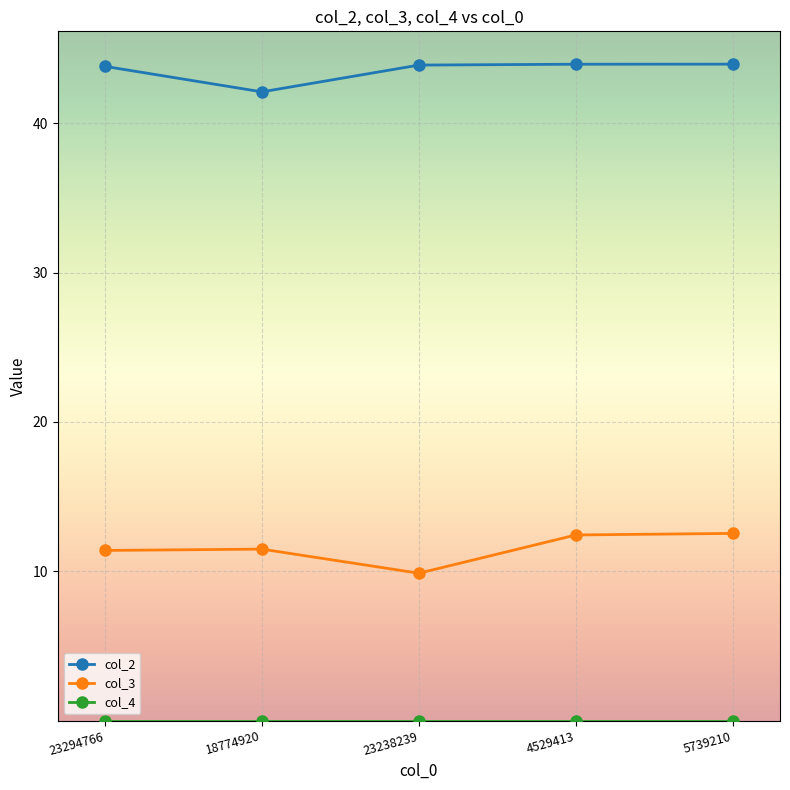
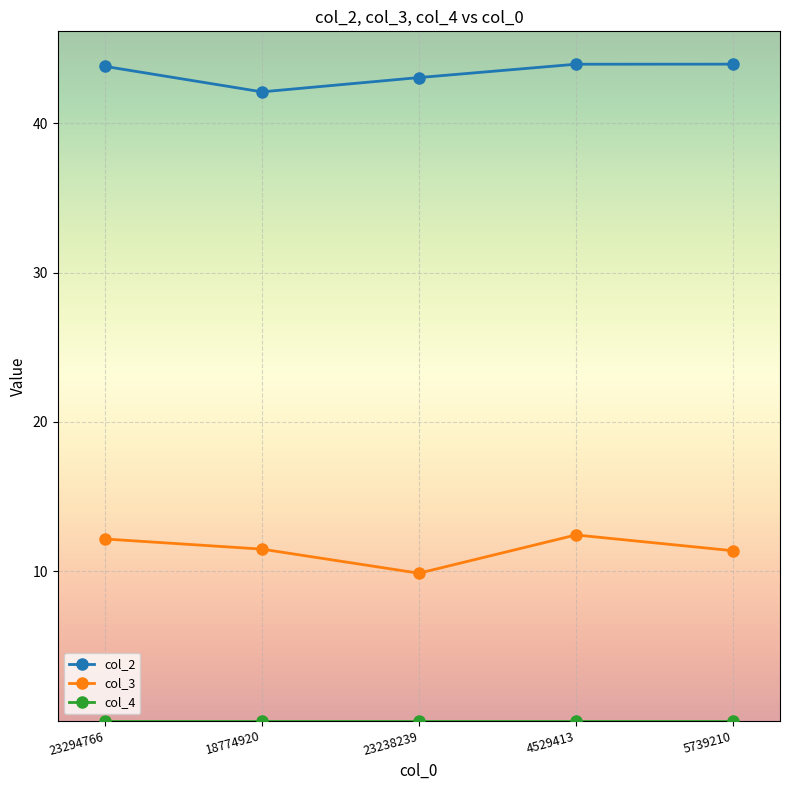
  {
    "col_2": {
      "23294766": 43.8,
      "18774920": 42.1,
-     "23238239": 43.9,
+     "23238239": 43.1,
      "4529413": 44.0,
      "5739210": 44.0
    },
    "col_3": {
-     "23294766": 11.4,
+     "23294766": 12.2,
      "18774920": 11.5,
      "23238239": 9.9,
      "4529413": 12.4,
-     "5739210": 12.5
+     "5739210": 11.4
    },
    "col_4": {
      "23294766": 0.0,
      "18774920": 0.0,
      "23238239": 0.0,
      "4529413": 0.0,
      "5739210": 0.0
    }
  }
